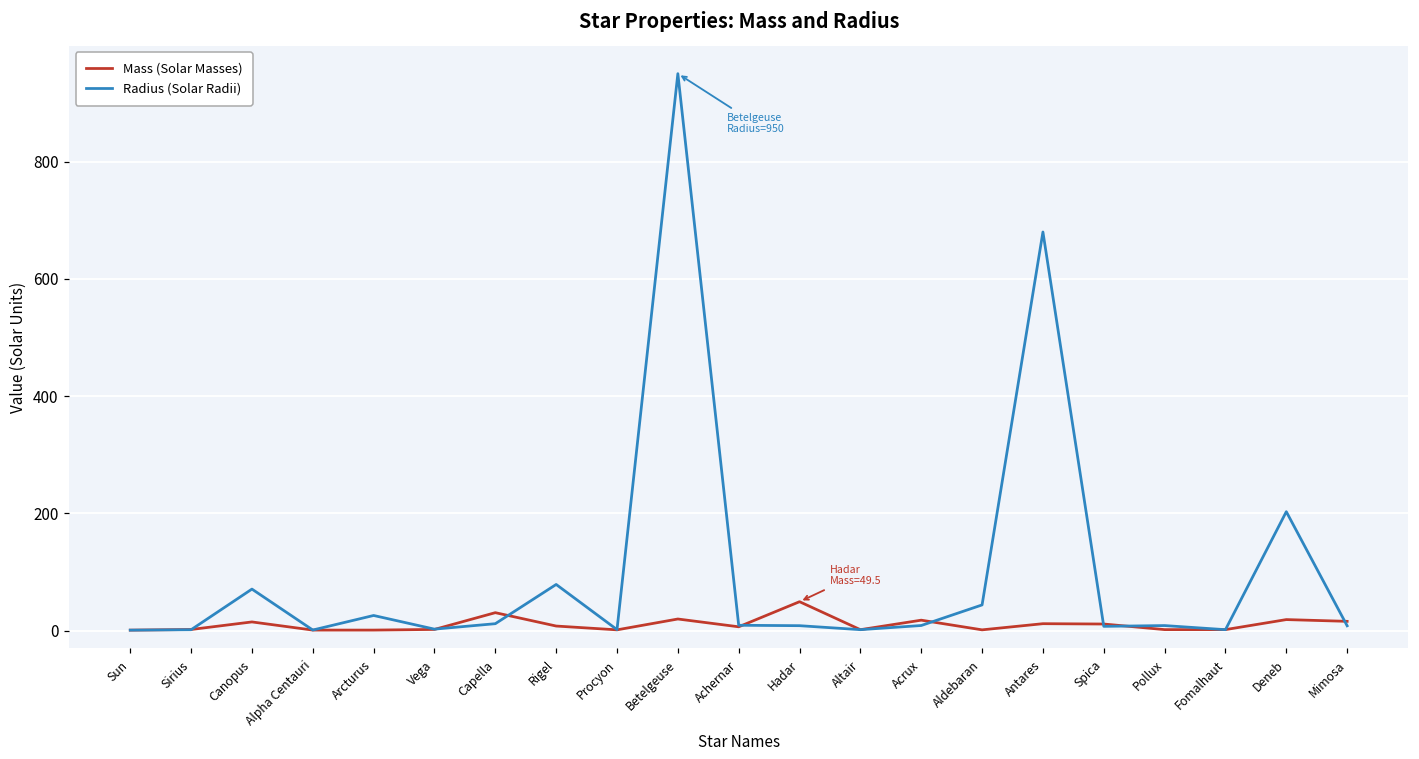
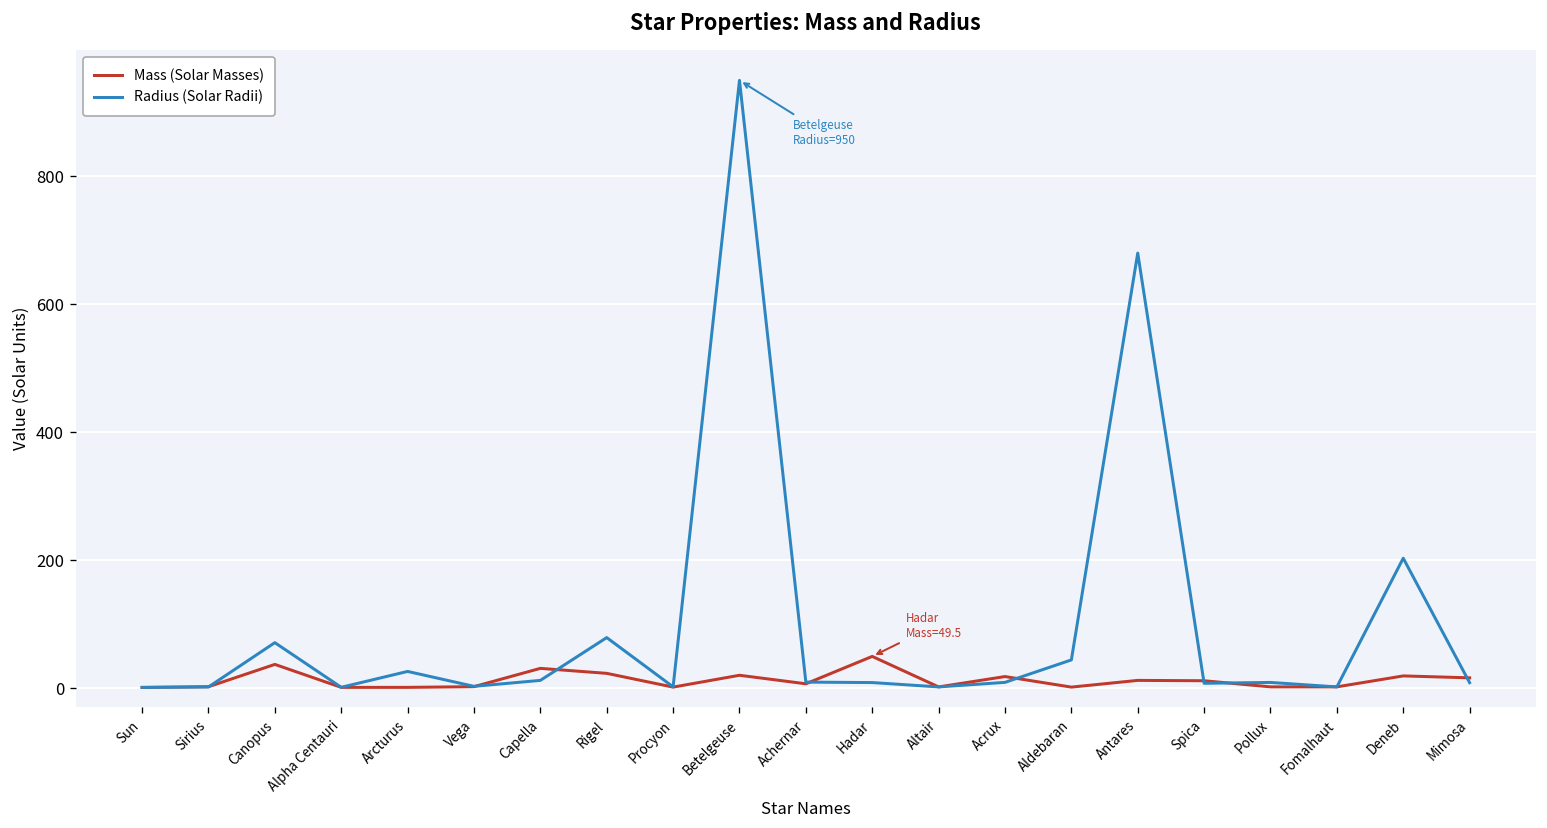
  {
    "Mass (Solar Masses)": {
-     "Canopus": 20,
+     "Canopus": 40,
      "Arcturus": 0,
      "Capella": 30,
-     "Rigel": 10,
+     "Rigel": 20,
      "Betelgeuse": 20,
      "Acrux": 20,
      "Aldebaran": 0,
      "Antares": 10,
      "Pollux": 0,
      "Deneb": 20,
      "Mimosa": 20
    },
    "Radius (Solar Radii)": {
      "Betelgeuse": 950
    }
  }
